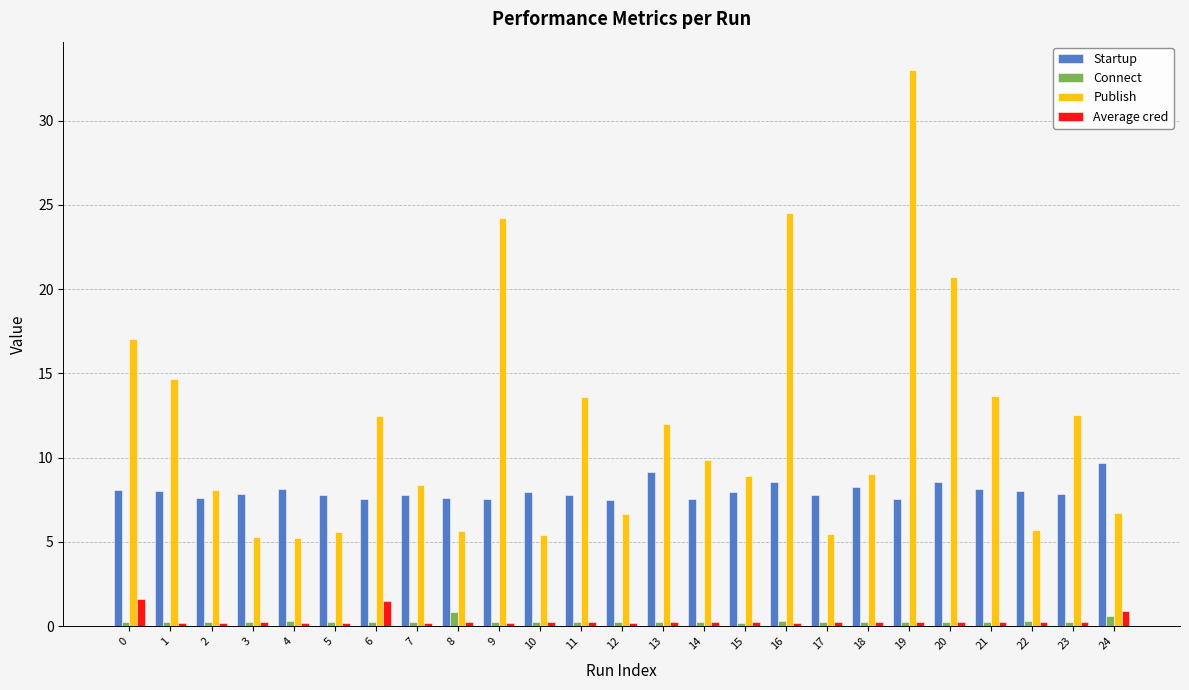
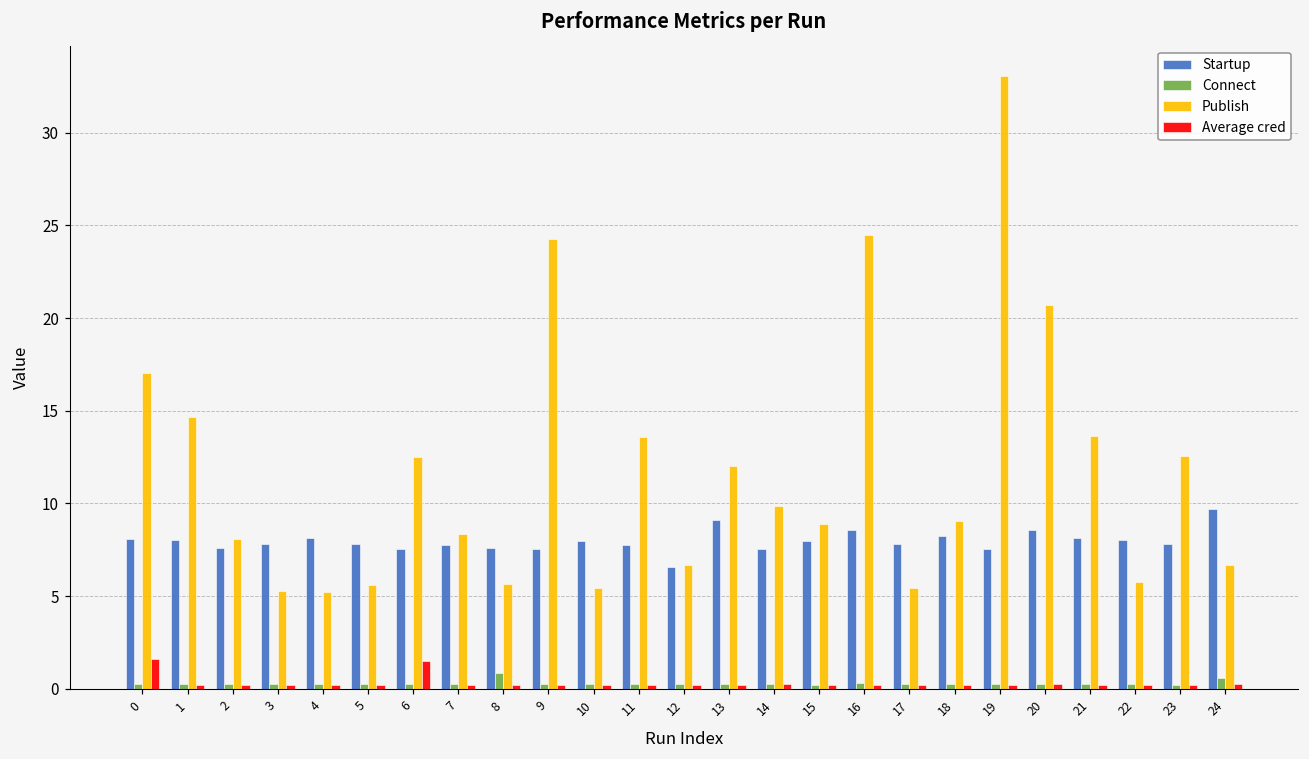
  {
    "Startup": {
      "0": 8.1,
      "1": 8.1,
      "2": 7.6,
      "3": 7.8,
      "4": 8.1,
      "5": 7.8,
      "6": 7.5,
      "7": 7.8,
      "8": 7.6,
      "9": 7.6,
      "10": 8.0,
      "11": 7.8,
-     "12": 7.5,
+     "12": 6.6,
      "13": 9.1,
      "14": 7.6,
      "15": 8.0,
      "16": 8.6,
      "17": 7.8,
      "18": 8.2,
      "19": 7.6,
      "20": 8.6,
      "21": 8.2,
      "22": 8.1,
      "23": 7.8,
      "24": 9.7
    },
    "Connect": {
      "0": 0.3,
      "1": 0.3,
      "2": 0.3,
      "3": 0.3,
      "4": 0.3,
      "5": 0.3,
      "6": 0.3,
      "7": 0.3,
      "8": 0.8,
      "9": 0.3,
      "10": 0.3,
      "11": 0.3,
      "12": 0.3,
      "13": 0.3,
      "14": 0.3,
      "15": 0.2,
      "16": 0.3,
      "17": 0.3,
      "18": 0.3,
      "19": 0.3,
      "20": 0.3,
      "21": 0.3,
      "22": 0.3,
      "23": 0.2,
      "24": 0.6
    },
    "Publish": {
      "0": 17.0,
      "1": 14.7,
      "2": 8.1,
      "3": 5.3,
      "4": 5.3,
      "5": 5.6,
      "6": 12.5,
      "7": 8.4,
      "8": 5.7,
      "9": 24.2,
      "10": 5.4,
      "11": 13.6,
      "12": 6.7,
      "13": 12.0,
      "14": 9.9,
      "15": 8.9,
      "16": 24.5,
      "17": 5.5,
      "18": 9.1,
      "19": 33.0,
      "20": 20.7,
      "21": 13.6,
      "22": 5.7,
      "23": 12.6,
      "24": 6.7
    },
    "Average cred": {
      "0": 1.6,
      "1": 0.2,
      "2": 0.2,
      "3": 0.2,
      "4": 0.2,
      "5": 0.2,
      "6": 1.5,
      "7": 0.2,
      "8": 0.2,
      "9": 0.2,
      "10": 0.2,
      "11": 0.2,
      "12": 0.2,
      "13": 0.2,
      "14": 0.3,
      "15": 0.2,
      "16": 0.2,
      "17": 0.2,
      "18": 0.2,
      "19": 0.2,
      "20": 0.3,
      "21": 0.2,
      "22": 0.2,
      "23": 0.2,
-     "24": 0.9
+     "24": 0.3
    }
  }
